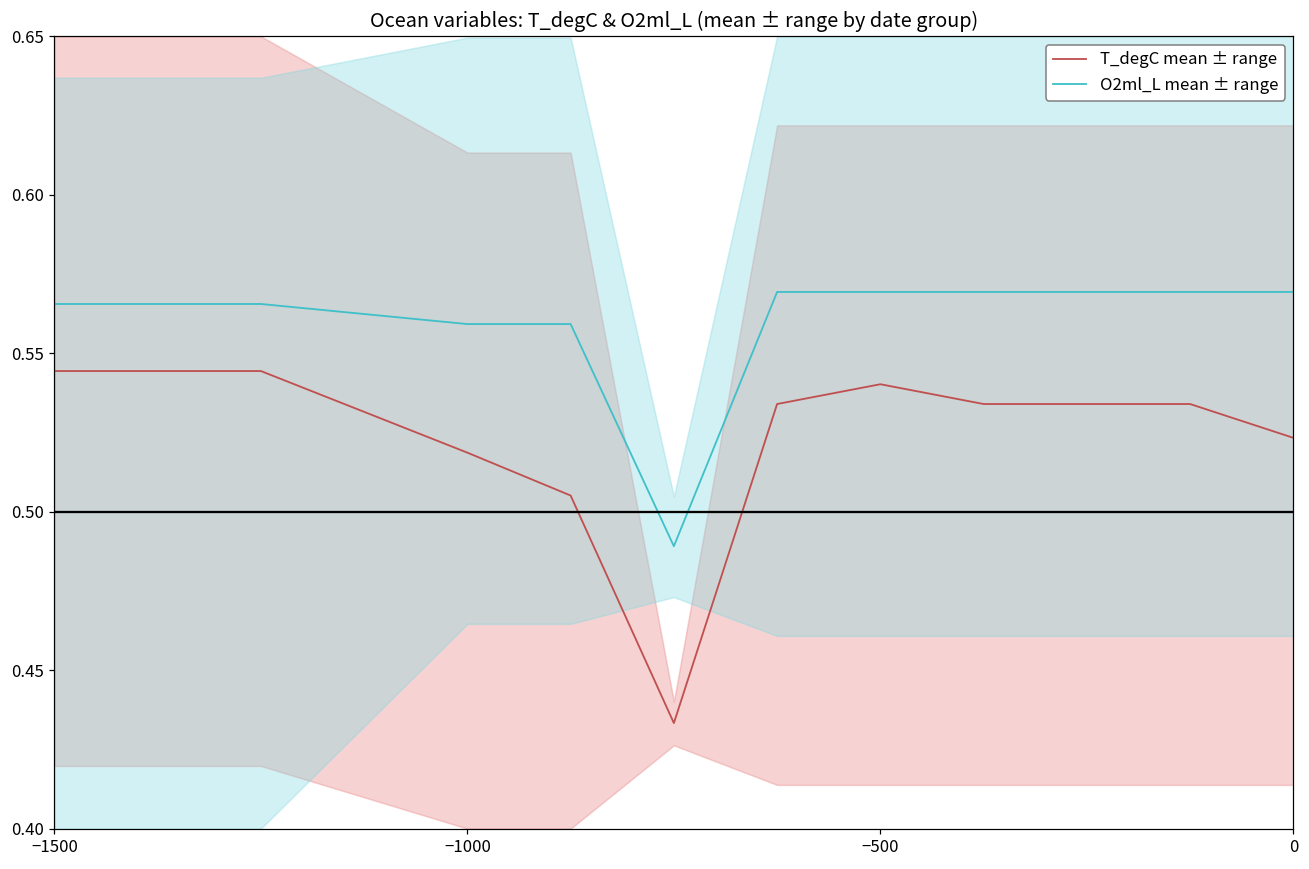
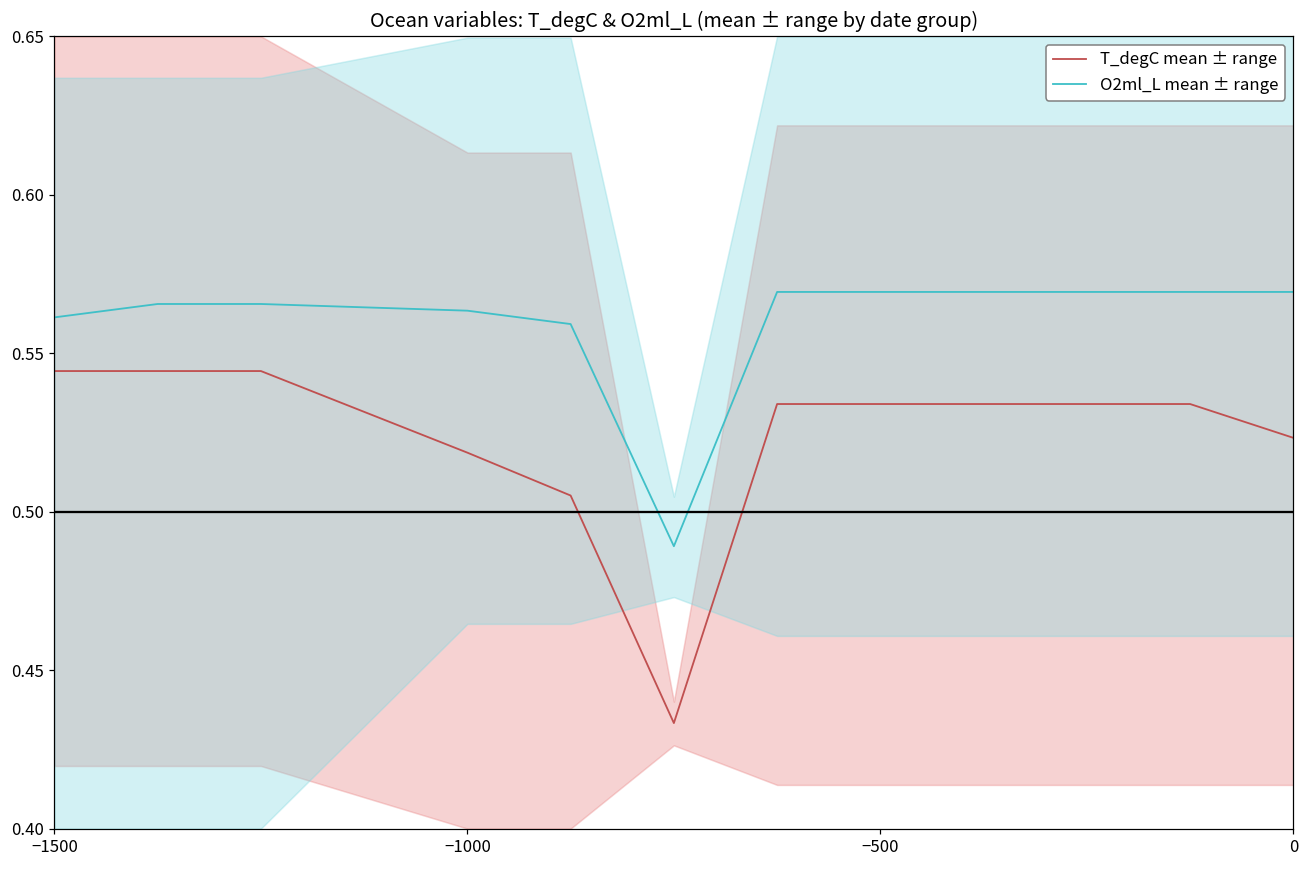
  {
    "T_degC mean ± range": {
      "−1500": 0.544,
      "−1000": 0.519,
-     "−500": 0.540,
+     "−500": 0.534,
      "0": 0.523
    },
    "O2ml_L mean ± range": {
-     "−1500": 0.566,
-     "−1000": 0.559,
+     "−1500": 0.561,
+     "−1000": 0.563,
      "−500": 0.569,
      "0": 0.569
    }
  }
